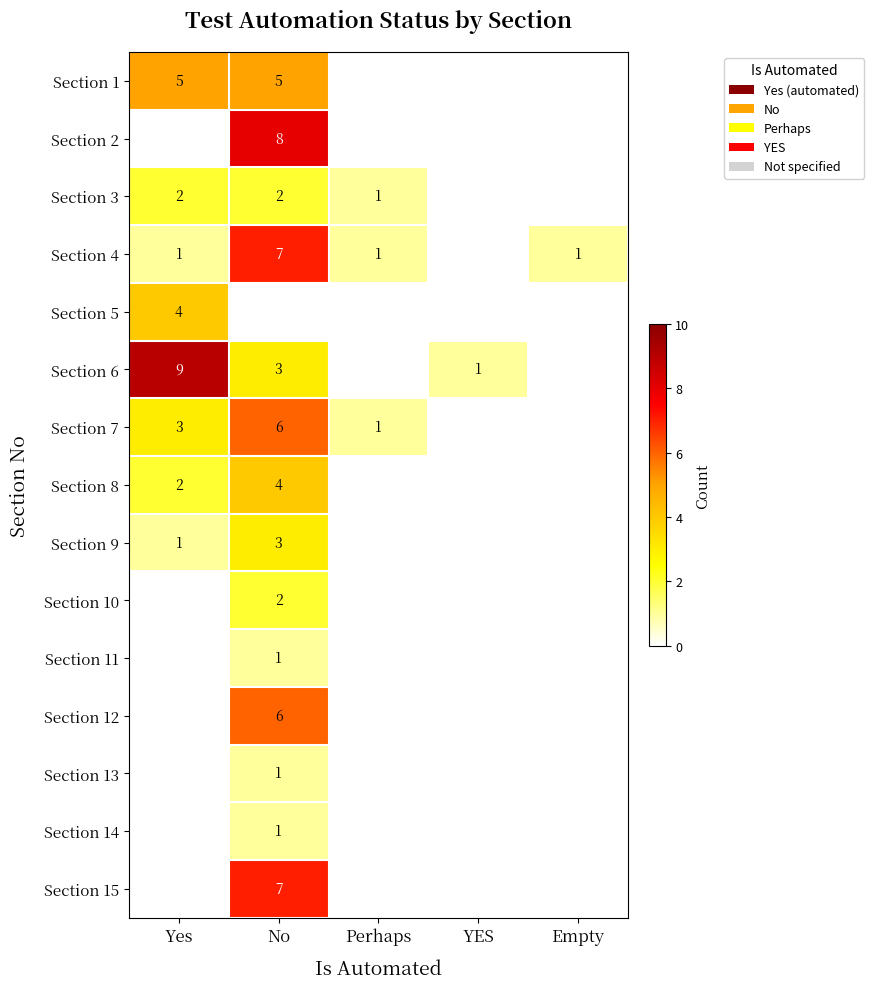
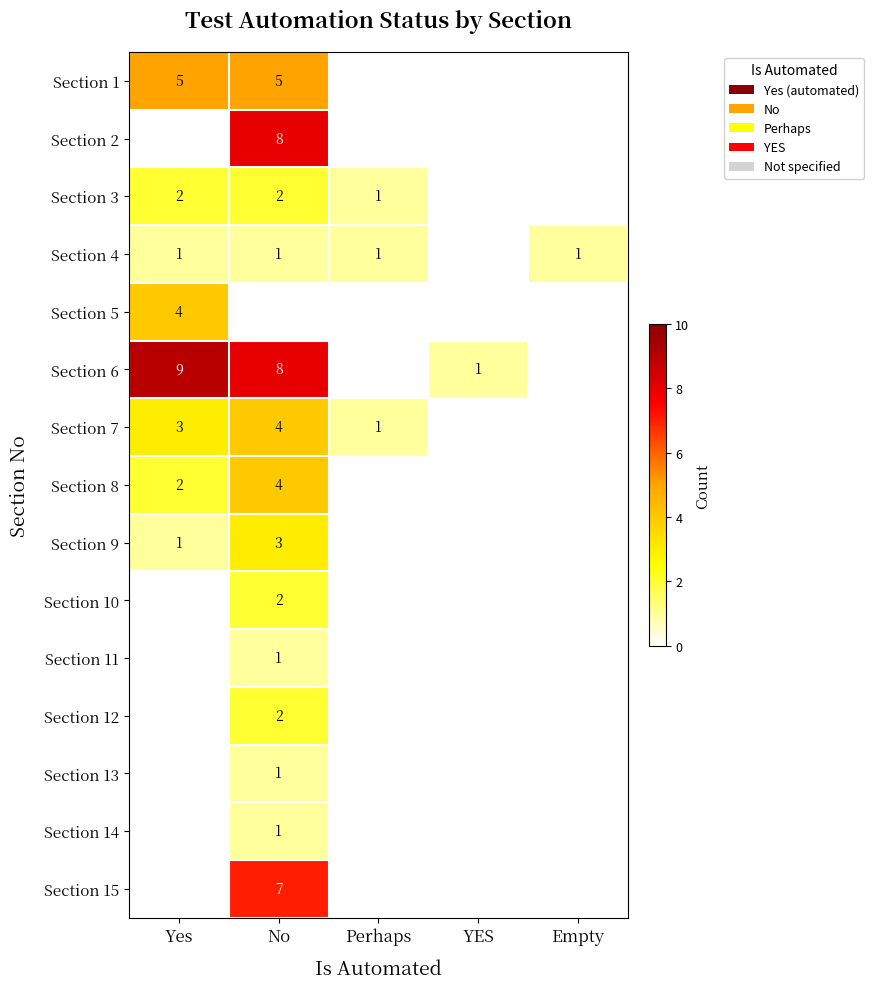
  {
    "Section 1": {
      "Yes": 5,
      "No": 5
    },
    "Section 2": {
      "No": 8
    },
    "Section 3": {
      "Yes": 2,
      "No": 2,
      "Perhaps": 1
    },
    "Section 4": {
      "Yes": 1,
-     "No": 7,
+     "No": 1,
      "Perhaps": 1,
      "Empty": 1
    },
    "Section 5": {
      "Yes": 4
    },
    "Section 6": {
      "Yes": 9,
-     "No": 3,
+     "No": 8,
      "YES": 1
    },
    "Section 7": {
      "Yes": 3,
-     "No": 6,
+     "No": 4,
      "Perhaps": 1
    },
    "Section 8": {
      "Yes": 2,
      "No": 4
    },
    "Section 9": {
      "Yes": 1,
      "No": 3
    },
    "Section 10": {
      "No": 2
    },
    "Section 11": {
      "No": 1
    },
    "Section 12": {
-     "No": 6
+     "No": 2
    },
    "Section 13": {
      "No": 1
    },
    "Section 14": {
      "No": 1
    },
    "Section 15": {
      "No": 7
    }
  }
